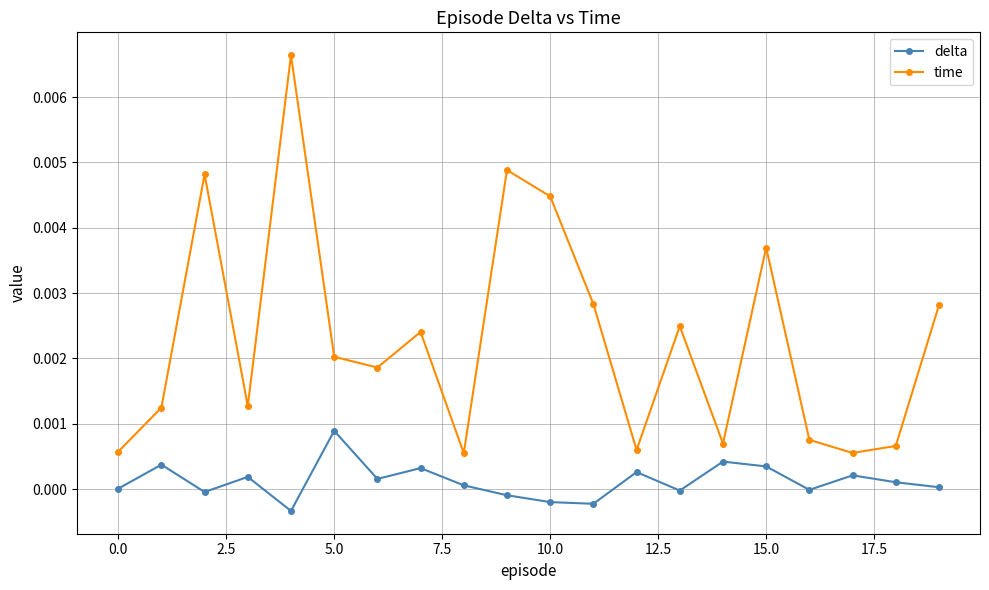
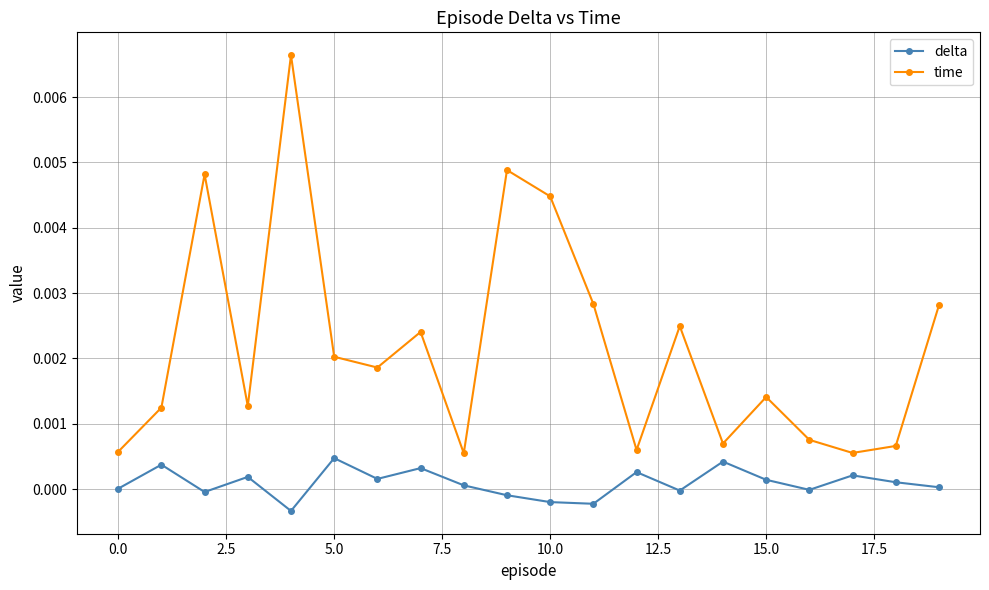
  {
    "delta": {
      "0.0": 0.0000,
-     "5.0": 0.0009,
+     "5.0": 0.0005,
      "10.0": -0.0002,
-     "15.0": 0.0003
+     "15.0": 0.0001
    },
    "time": {
      "0.0": 0.0006,
      "5.0": 0.0020,
      "10.0": 0.0045,
-     "15.0": 0.0037
+     "15.0": 0.0014
    }
  }
